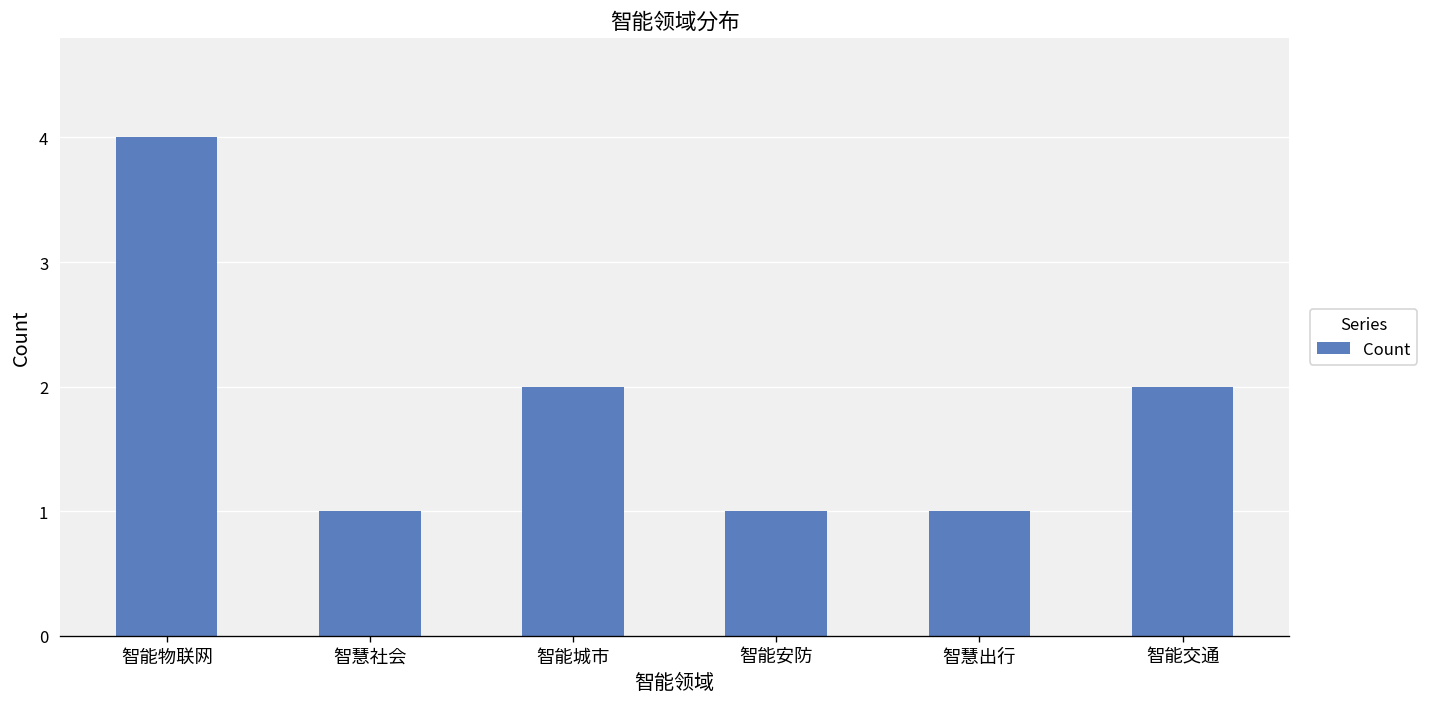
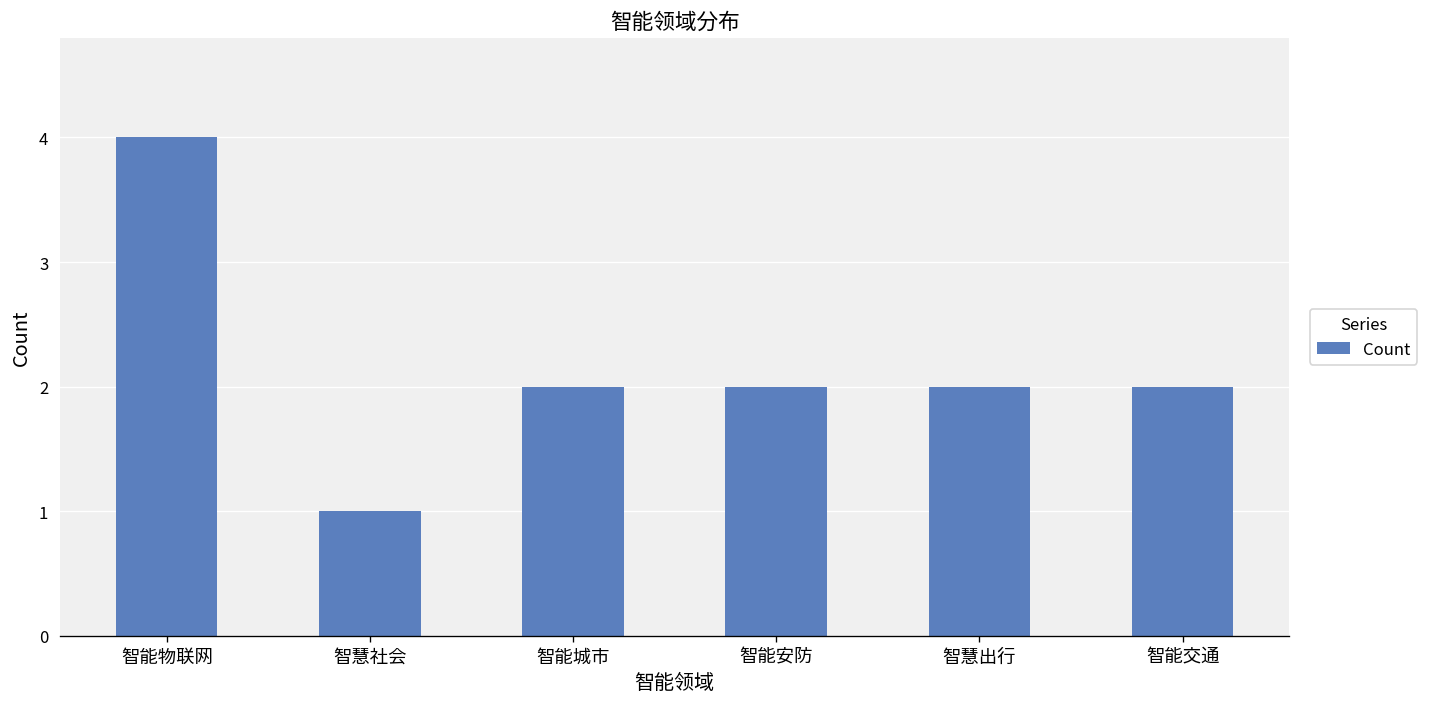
  {
    "智能物联网": 4,
    "智慧社会": 1,
    "智能城市": 2,
-   "智能安防": 1,
-   "智慧出行": 1,
+   "智能安防": 2,
+   "智慧出行": 2,
    "智能交通": 2
  }
